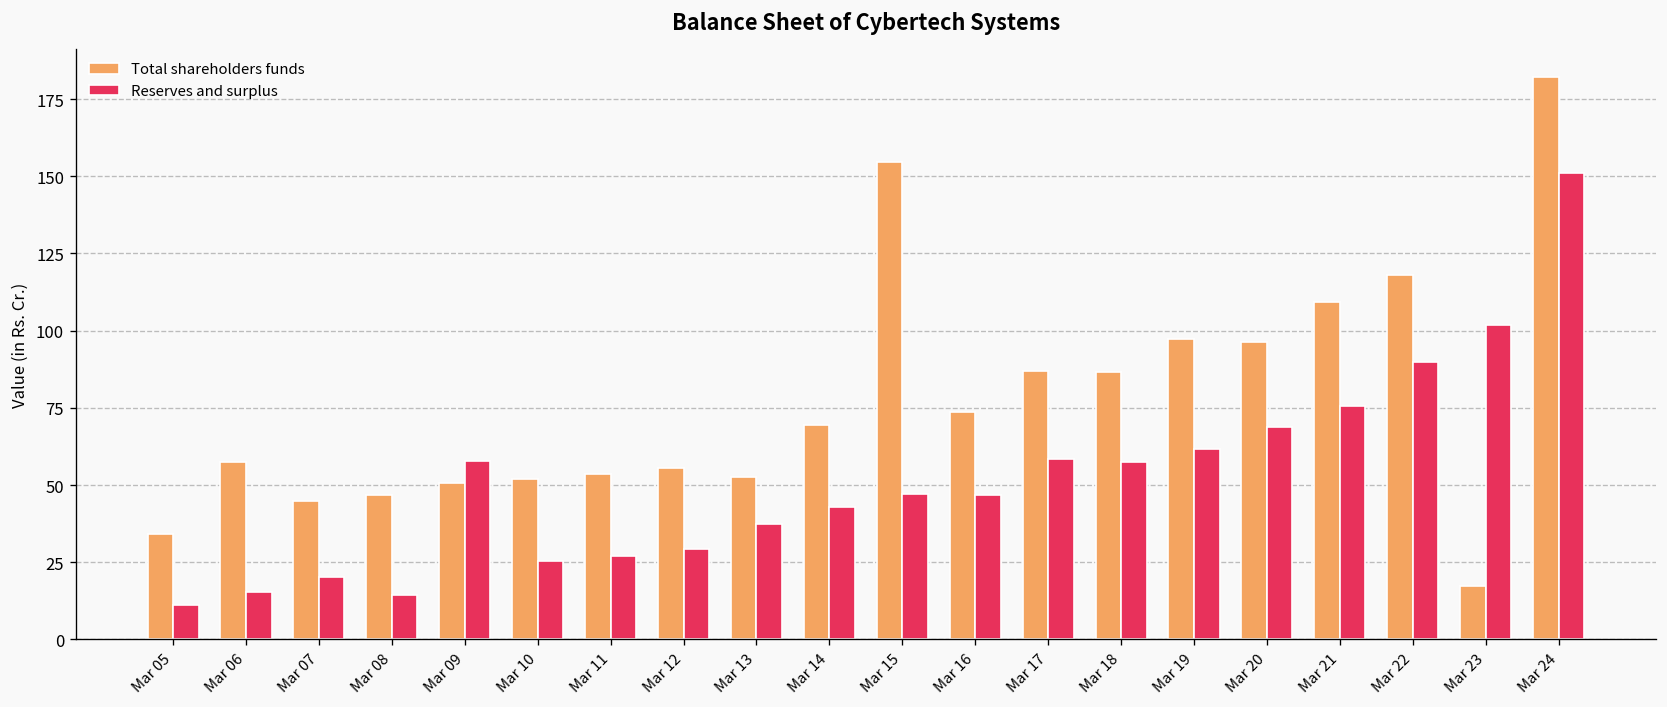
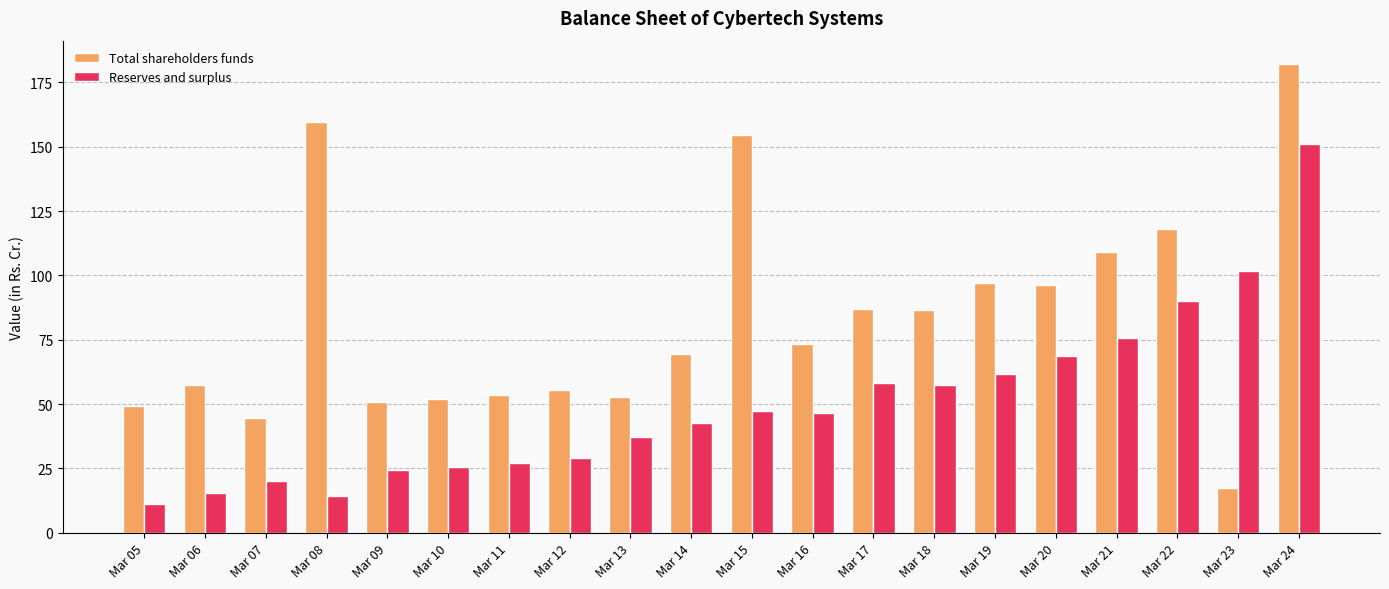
  {
    "Total shareholders funds": {
-     "Mar 05": 34,
+     "Mar 05": 49,
      "Mar 06": 58,
      "Mar 07": 45,
-     "Mar 08": 47,
+     "Mar 08": 160,
      "Mar 09": 51,
      "Mar 10": 52,
      "Mar 11": 54,
      "Mar 12": 56,
      "Mar 13": 53,
      "Mar 14": 69,
      "Mar 15": 154,
      "Mar 16": 74,
      "Mar 17": 87,
      "Mar 18": 87,
      "Mar 19": 97,
      "Mar 20": 96,
      "Mar 21": 109,
      "Mar 22": 118,
      "Mar 23": 17,
      "Mar 24": 182
    },
    "Reserves and surplus": {
      "Mar 05": 11,
      "Mar 06": 16,
      "Mar 07": 20,
      "Mar 08": 14,
-     "Mar 09": 58,
+     "Mar 09": 24,
      "Mar 10": 25,
      "Mar 11": 27,
      "Mar 12": 29,
      "Mar 13": 37,
      "Mar 14": 43,
      "Mar 15": 47,
      "Mar 16": 47,
      "Mar 17": 58,
      "Mar 18": 58,
      "Mar 19": 62,
      "Mar 20": 69,
      "Mar 21": 76,
      "Mar 22": 90,
      "Mar 23": 102,
      "Mar 24": 151
    }
  }
